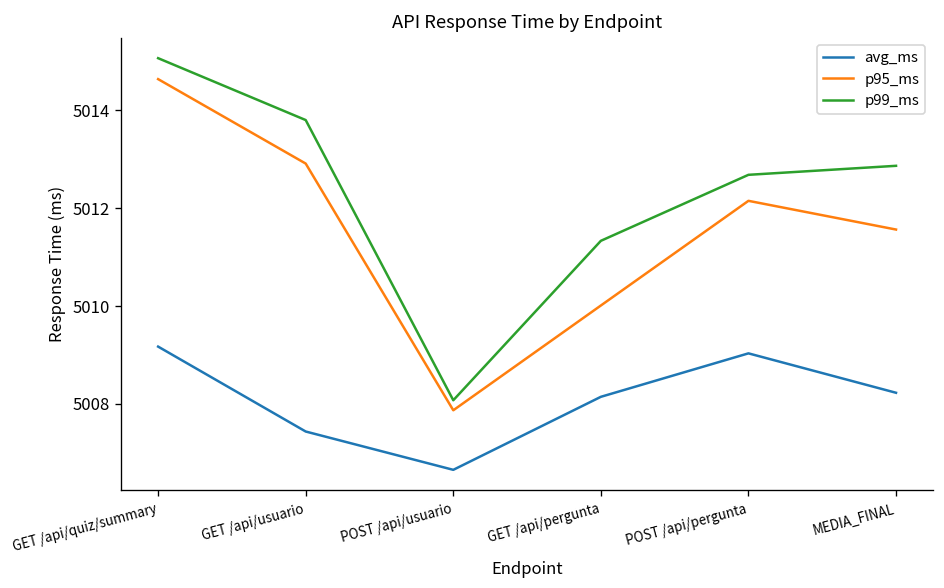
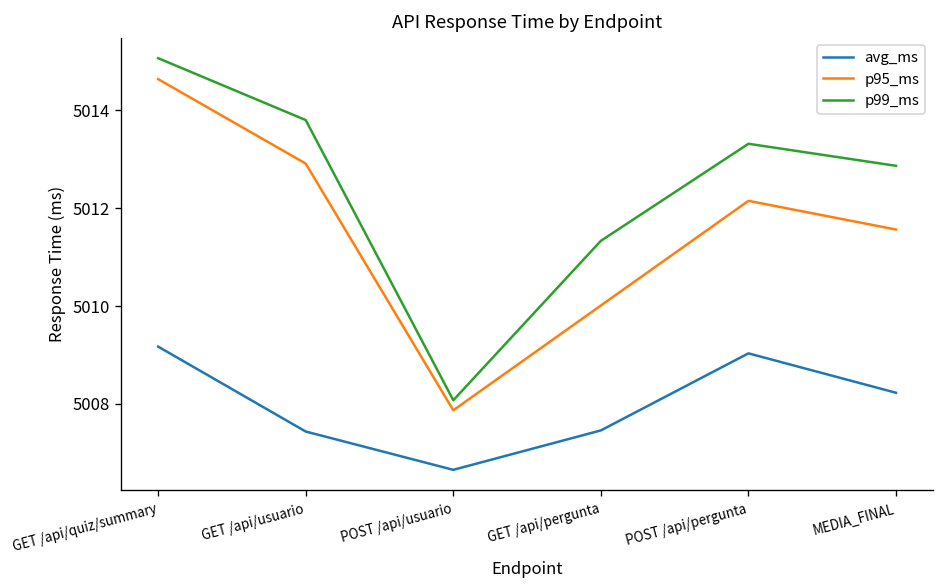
  {
    "avg_ms": {
      "GET /api/quiz/summary": 5009.2,
      "GET /api/usuario": 5007.4,
      "POST /api/usuario": 5006.7,
-     "GET /api/pergunta": 5008.1,
+     "GET /api/pergunta": 5007.5,
      "POST /api/pergunta": 5009.0,
      "MEDIA_FINAL": 5008.2
    },
    "p95_ms": {
      "GET /api/quiz/summary": 5014.6,
      "GET /api/usuario": 5012.9,
      "POST /api/usuario": 5007.9,
      "GET /api/pergunta": 5010.0,
      "POST /api/pergunta": 5012.2,
      "MEDIA_FINAL": 5011.6
    },
    "p99_ms": {
      "GET /api/quiz/summary": 5015.1,
      "GET /api/usuario": 5013.8,
      "POST /api/usuario": 5008.1,
      "GET /api/pergunta": 5011.3,
-     "POST /api/pergunta": 5012.7,
+     "POST /api/pergunta": 5013.3,
      "MEDIA_FINAL": 5012.9
    }
  }
